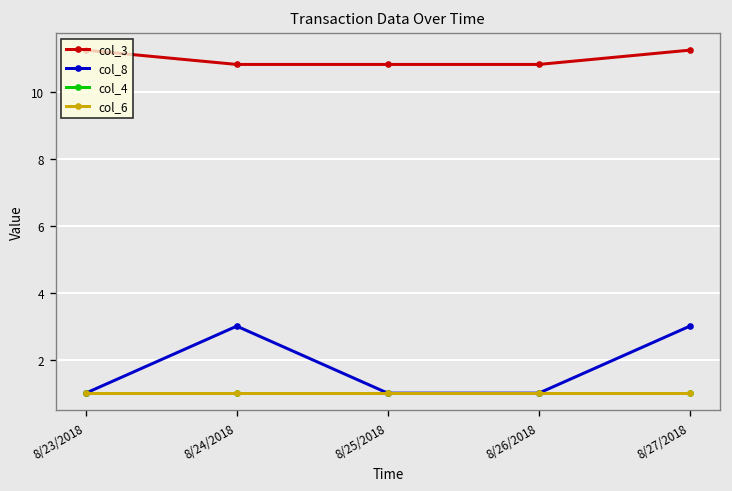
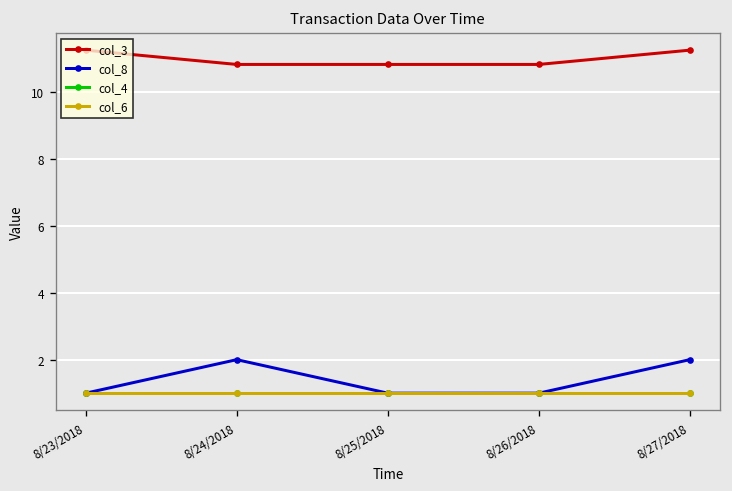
  {
    "col_3": {
      "8/24/2018": 10.8,
      "8/25/2018": 10.8,
      "8/26/2018": 10.8,
      "8/27/2018": 11.2
    },
    "col_8": {
-     "8/24/2018": 3,
-     "8/27/2018": 3
+     "8/24/2018": 2,
+     "8/27/2018": 2
    },
    "col_6": {
      "8/24/2018": 1,
      "8/27/2018": 1
    }
  }
